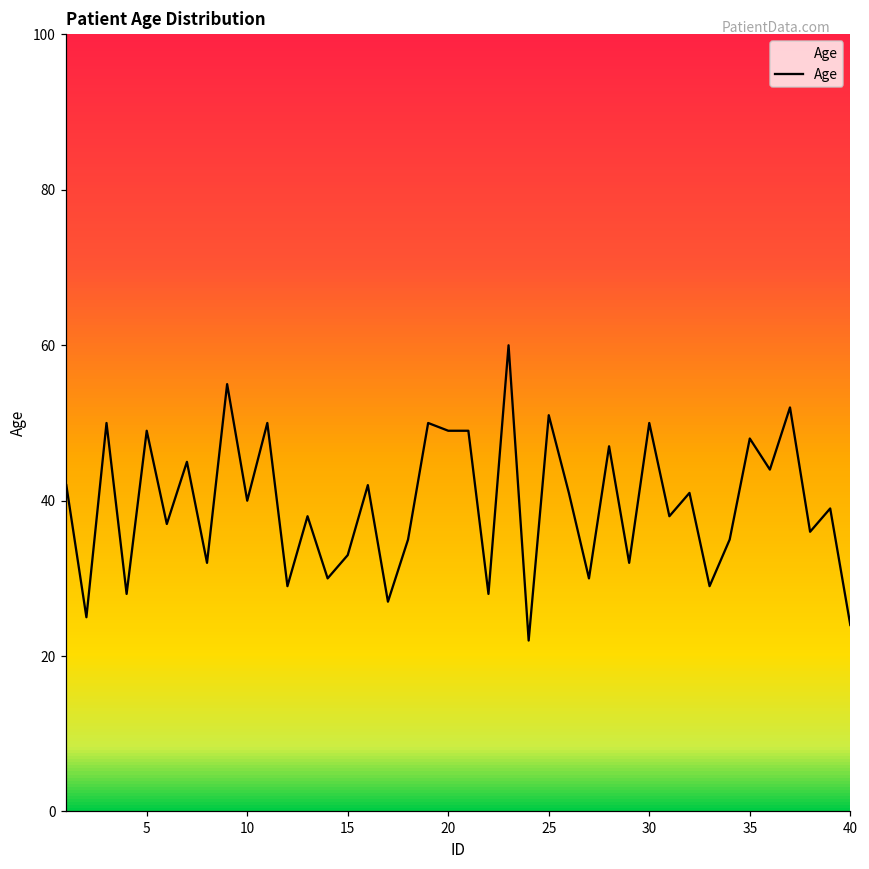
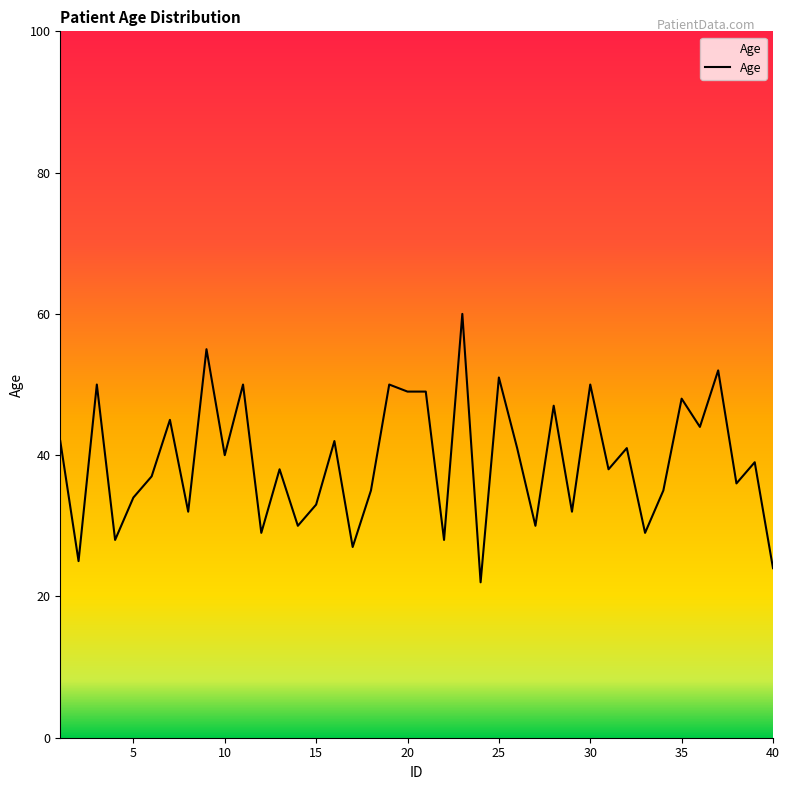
  {
-   "5": 49,
+   "5": 34,
    "10": 40,
    "15": 33,
    "20": 49,
    "25": 51,
    "30": 50,
    "35": 48,
    "40": 24
  }
